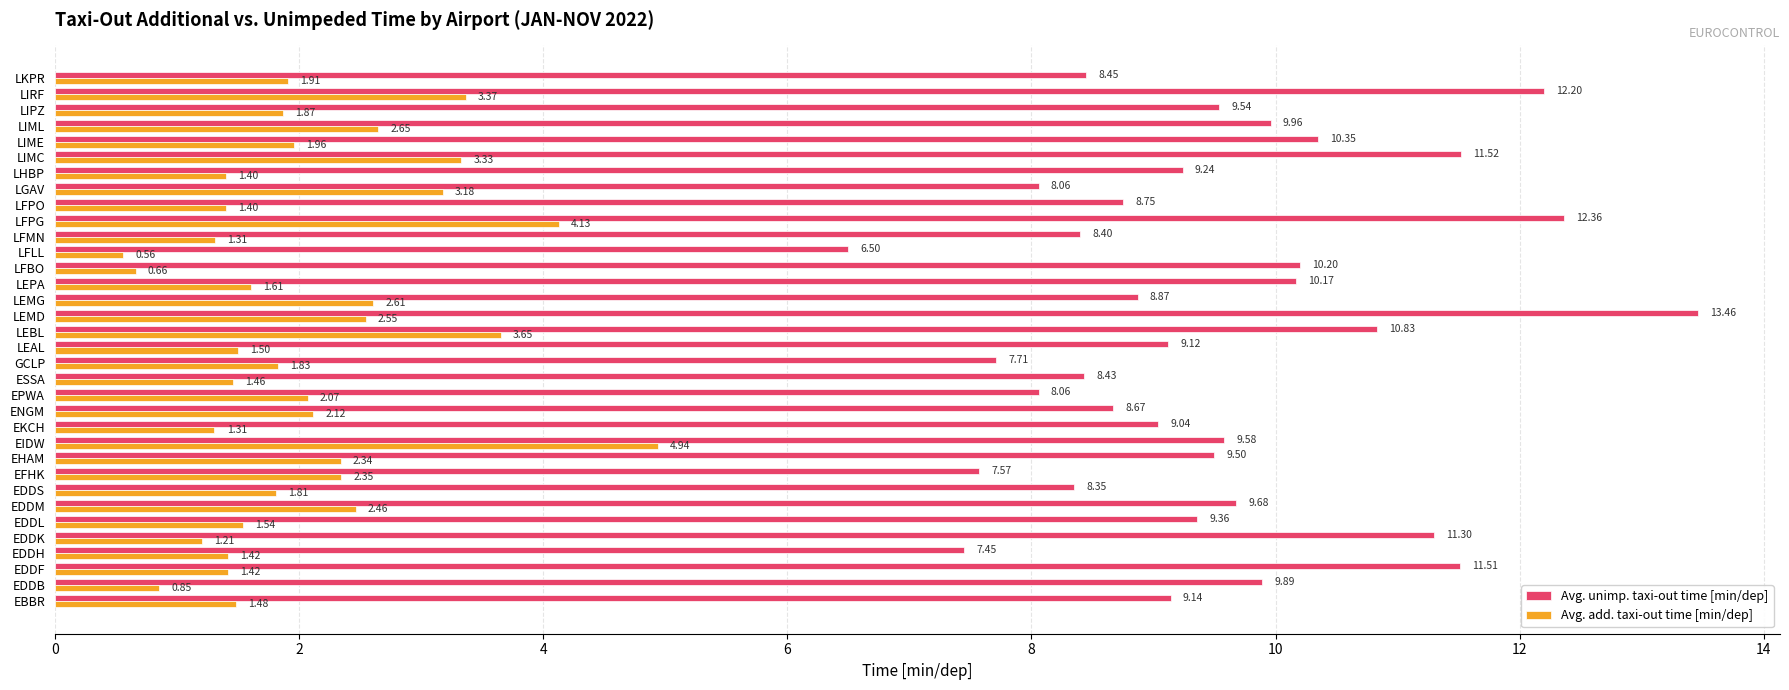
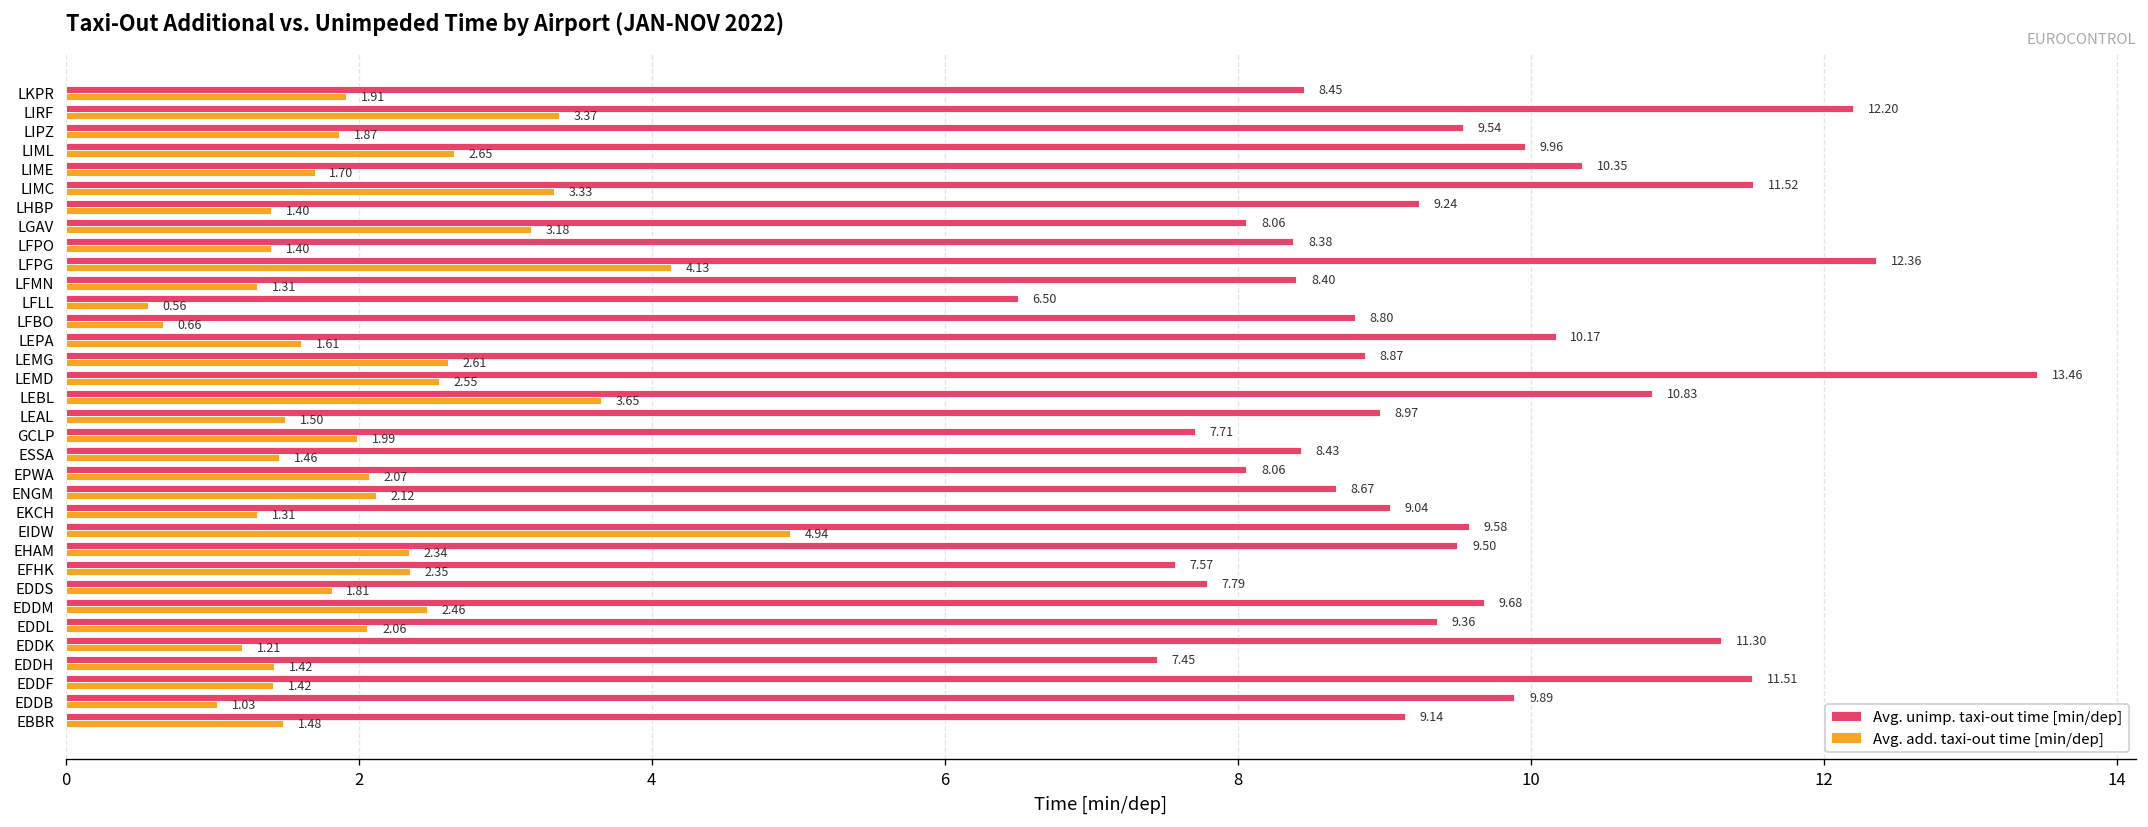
  {
    "Avg. unimp. taxi-out time [min/dep]": {
      "LKPR": 8.45,
      "LIRF": 12.20,
      "LIPZ": 9.54,
      "LIML": 9.96,
      "LIME": 10.35,
      "LIMC": 11.52,
      "LHBP": 9.24,
      "LGAV": 8.06,
-     "LFPO": 8.75,
+     "LFPO": 8.38,
      "LFPG": 12.36,
      "LFMN": 8.40,
      "LFLL": 6.50,
-     "LFBO": 10.20,
+     "LFBO": 8.80,
      "LEPA": 10.17,
      "LEMG": 8.87,
      "LEMD": 13.46,
      "LEBL": 10.83,
-     "LEAL": 9.12,
+     "LEAL": 8.97,
      "GCLP": 7.71,
      "ESSA": 8.43,
      "EPWA": 8.06,
      "ENGM": 8.67,
      "EKCH": 9.04,
      "EIDW": 9.58,
      "EHAM": 9.50,
      "EFHK": 7.57,
-     "EDDS": 8.35,
+     "EDDS": 7.79,
      "EDDM": 9.68,
      "EDDL": 9.36,
      "EDDK": 11.30,
      "EDDH": 7.45,
      "EDDF": 11.51,
      "EDDB": 9.89,
      "EBBR": 9.14
    },
    "Avg. add. taxi-out time [min/dep]": {
      "LKPR": 1.91,
      "LIRF": 3.37,
      "LIPZ": 1.87,
      "LIML": 2.65,
-     "LIME": 1.96,
+     "LIME": 1.70,
      "LIMC": 3.33,
      "LHBP": 1.40,
      "LGAV": 3.18,
      "LFPO": 1.40,
      "LFPG": 4.13,
      "LFMN": 1.31,
      "LFLL": 0.56,
      "LFBO": 0.66,
      "LEPA": 1.61,
      "LEMG": 2.61,
      "LEMD": 2.55,
      "LEBL": 3.65,
      "LEAL": 1.50,
-     "GCLP": 1.83,
+     "GCLP": 1.99,
      "ESSA": 1.46,
      "EPWA": 2.07,
      "ENGM": 2.12,
      "EKCH": 1.31,
      "EIDW": 4.94,
      "EHAM": 2.34,
      "EFHK": 2.35,
      "EDDS": 1.81,
      "EDDM": 2.46,
-     "EDDL": 1.54,
+     "EDDL": 2.06,
      "EDDK": 1.21,
      "EDDH": 1.42,
      "EDDF": 1.42,
-     "EDDB": 0.85,
+     "EDDB": 1.03,
      "EBBR": 1.48
    }
  }
